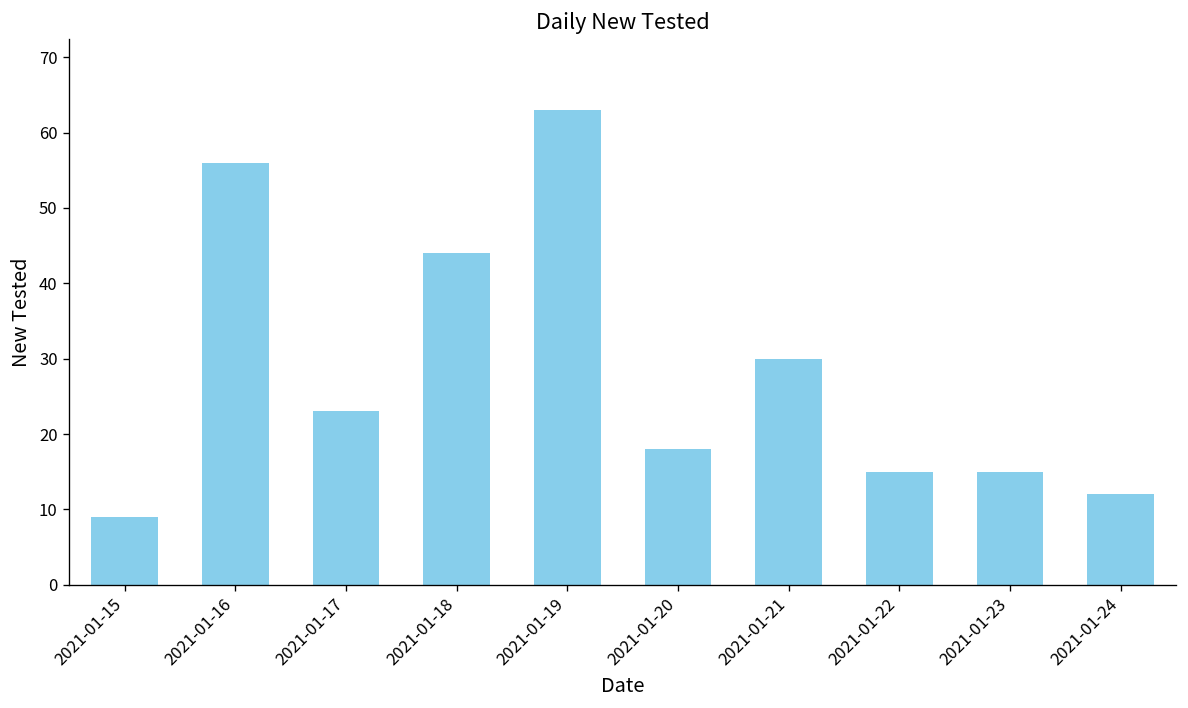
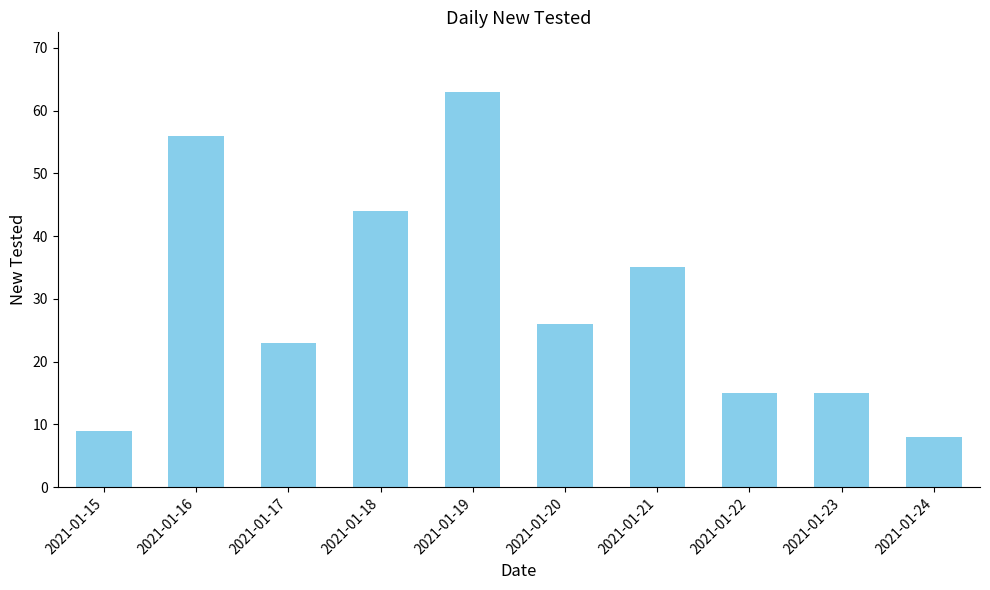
  {
    "2021-01-15": 9,
    "2021-01-16": 56,
    "2021-01-17": 23,
    "2021-01-18": 44,
    "2021-01-19": 63,
-   "2021-01-20": 18,
-   "2021-01-21": 30,
+   "2021-01-20": 26,
+   "2021-01-21": 35,
    "2021-01-22": 15,
    "2021-01-23": 15,
-   "2021-01-24": 12
+   "2021-01-24": 8
  }
